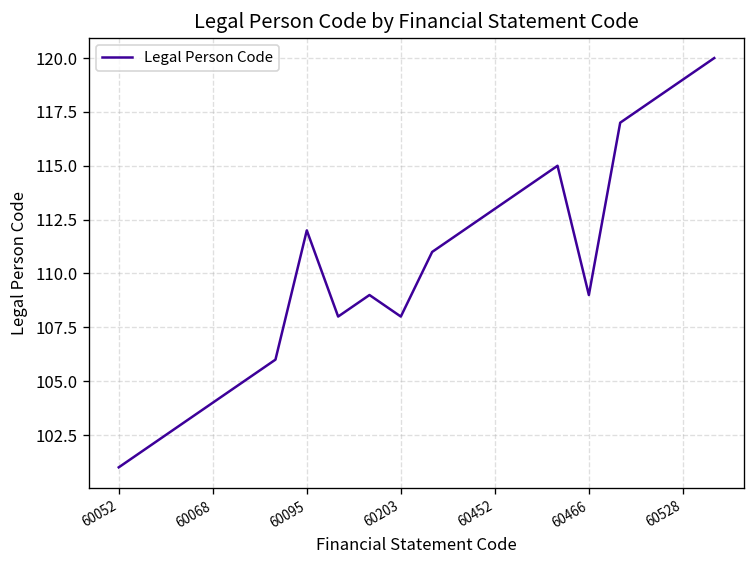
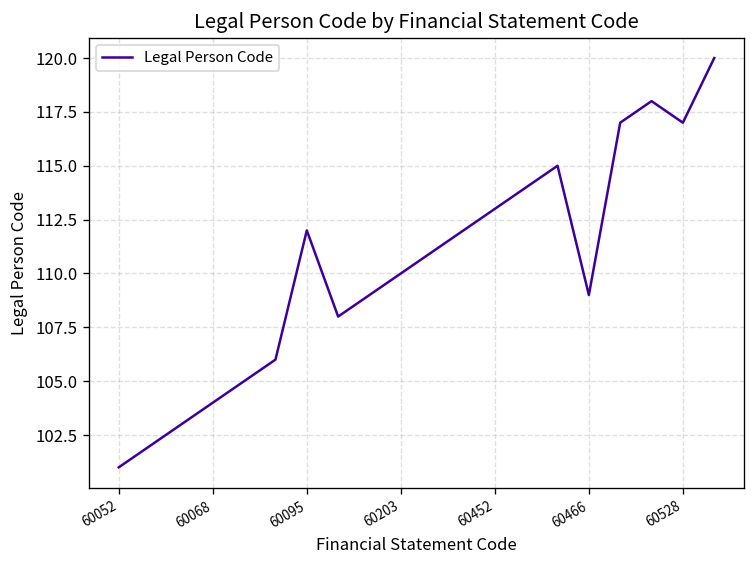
  {
    "60052": 101,
    "60068": 104,
    "60095": 112,
-   "60203": 108,
+   "60203": 110,
    "60466": 109,
-   "60528": 119
+   "60528": 117
  }
